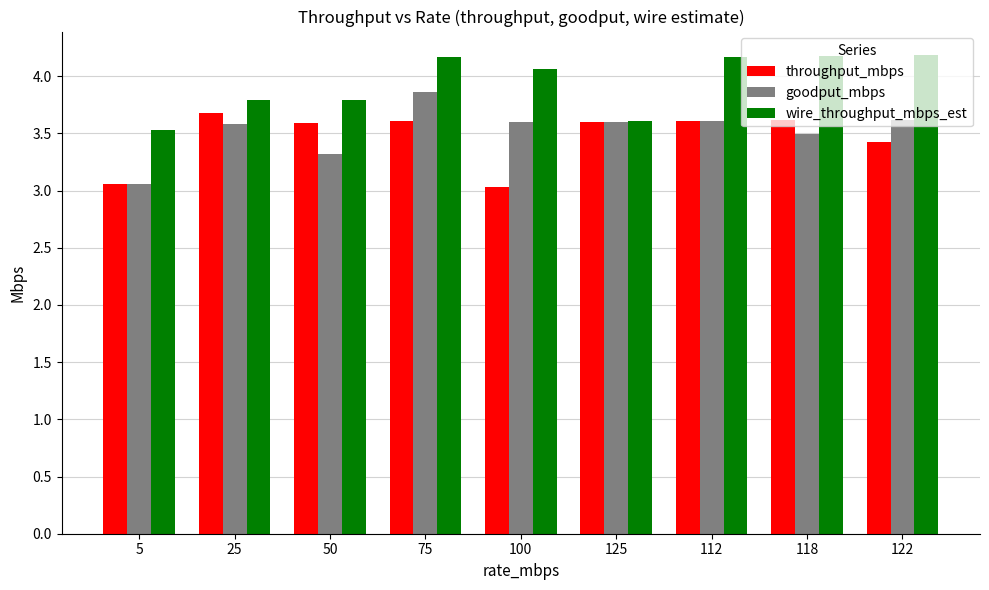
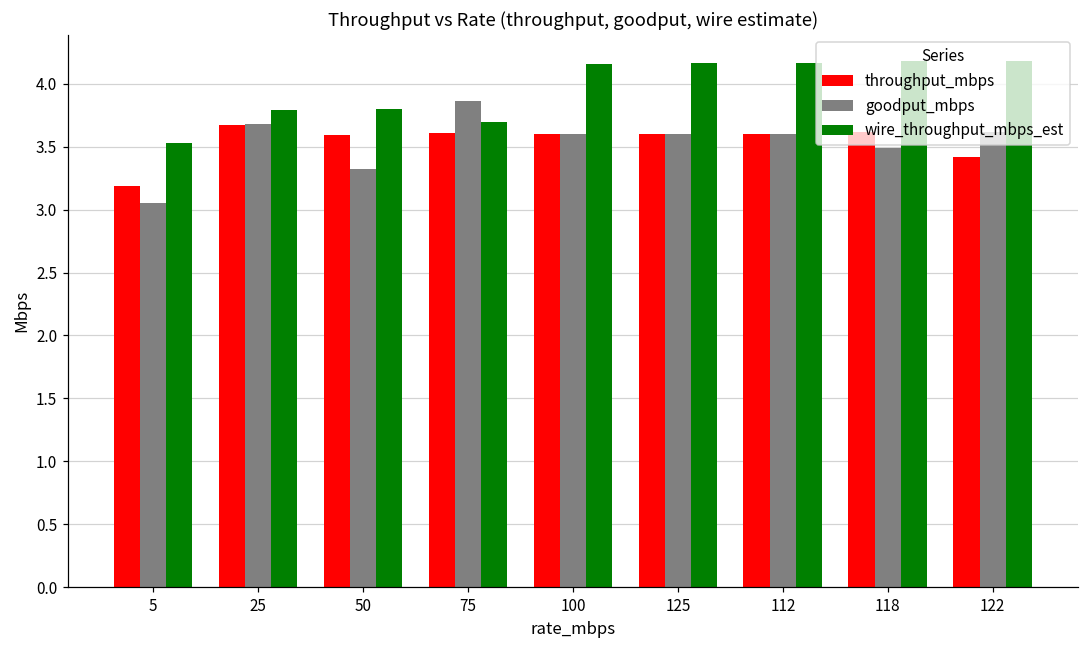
  {
    "throughput_mbps": {
-     "5": 3.05,
+     "5": 3.19,
      "25": 3.68,
      "50": 3.59,
      "75": 3.61,
-     "100": 3.03,
+     "100": 3.60,
      "125": 3.60,
      "112": 3.60,
      "122": 3.42
    },
    "goodput_mbps": {
      "5": 3.05,
-     "25": 3.58,
+     "25": 3.68,
      "50": 3.32,
      "75": 3.86,
      "100": 3.60,
      "125": 3.60,
      "112": 3.60,
      "118": 3.49
    },
    "wire_throughput_mbps_est": {
      "5": 3.53,
      "25": 3.79,
      "50": 3.80,
-     "75": 4.17,
-     "100": 4.07,
-     "125": 3.61,
+     "75": 3.70,
+     "100": 4.16,
+     "125": 4.17,
      "112": 4.17
    }
  }
